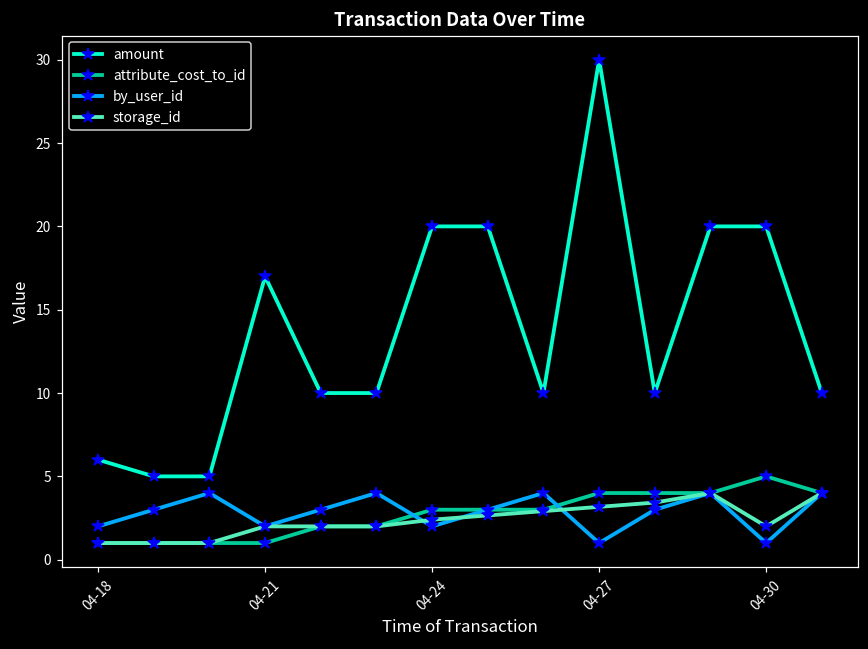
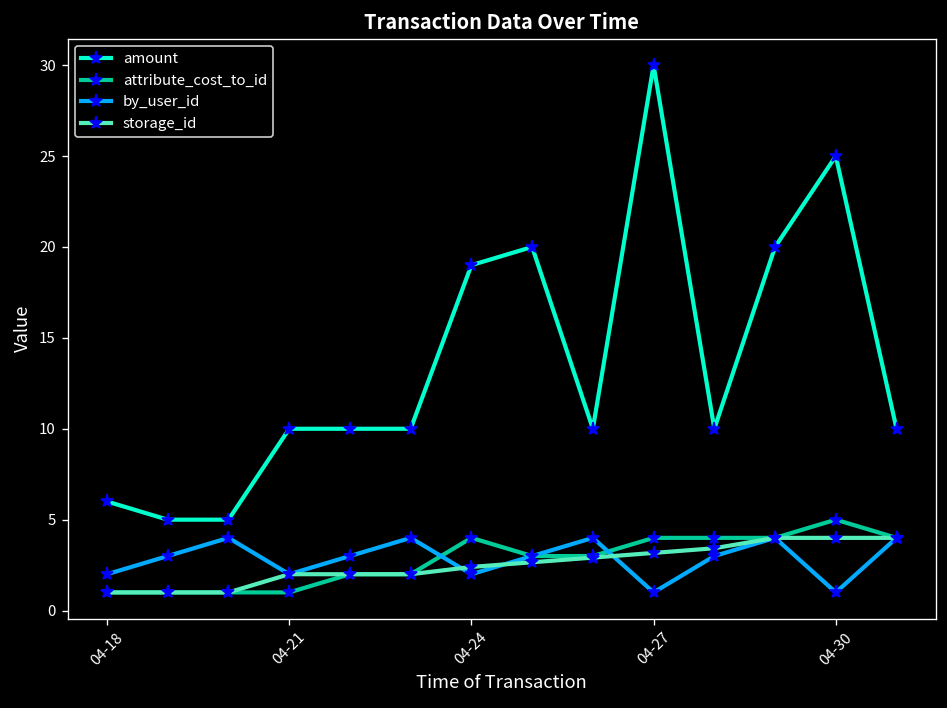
  {
    "amount": {
      "04-18": 6,
-     "04-21": 17,
-     "04-24": 20,
+     "04-21": 10,
+     "04-24": 19,
      "04-27": 30,
-     "04-30": 20
+     "04-30": 25
    },
    "attribute_cost_to_id": {
      "04-21": 1,
-     "04-24": 3,
+     "04-24": 4,
      "04-27": 4,
      "04-30": 5
    },
    "by_user_id": {
      "04-18": 2,
      "04-24": 2,
      "04-27": 1,
      "04-30": 1
    },
    "storage_id": {
      "04-24": 2.4,
      "04-27": 3.2,
-     "04-30": 2
+     "04-30": 4
    }
  }
